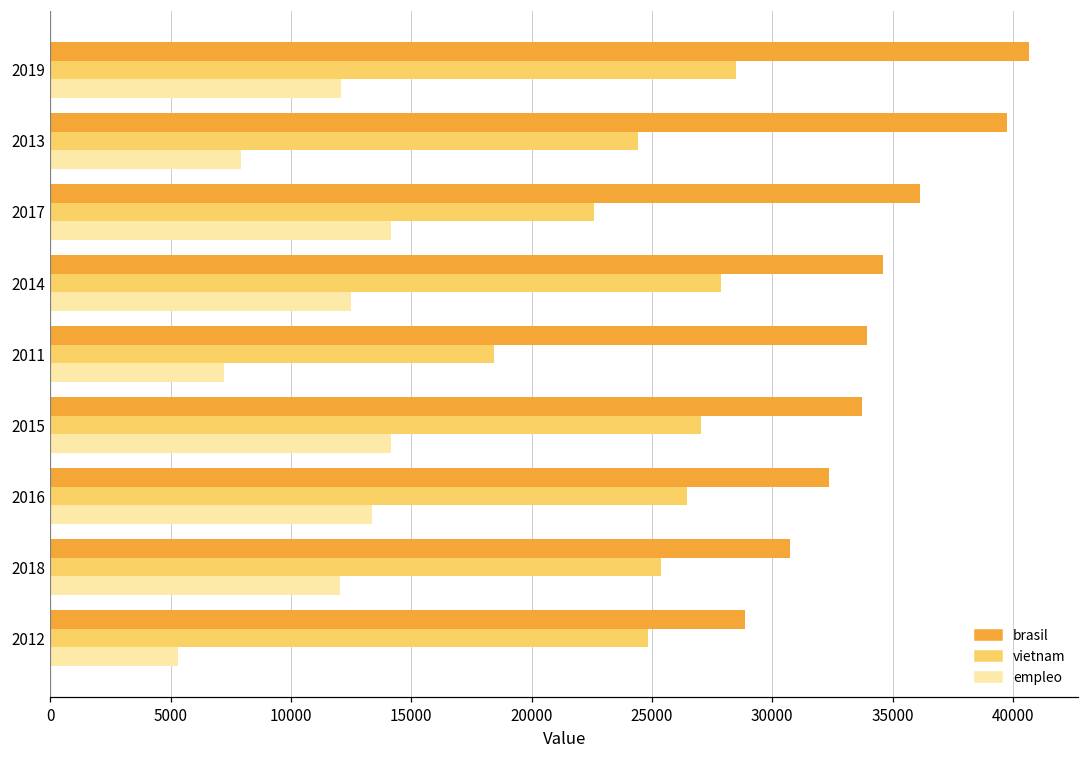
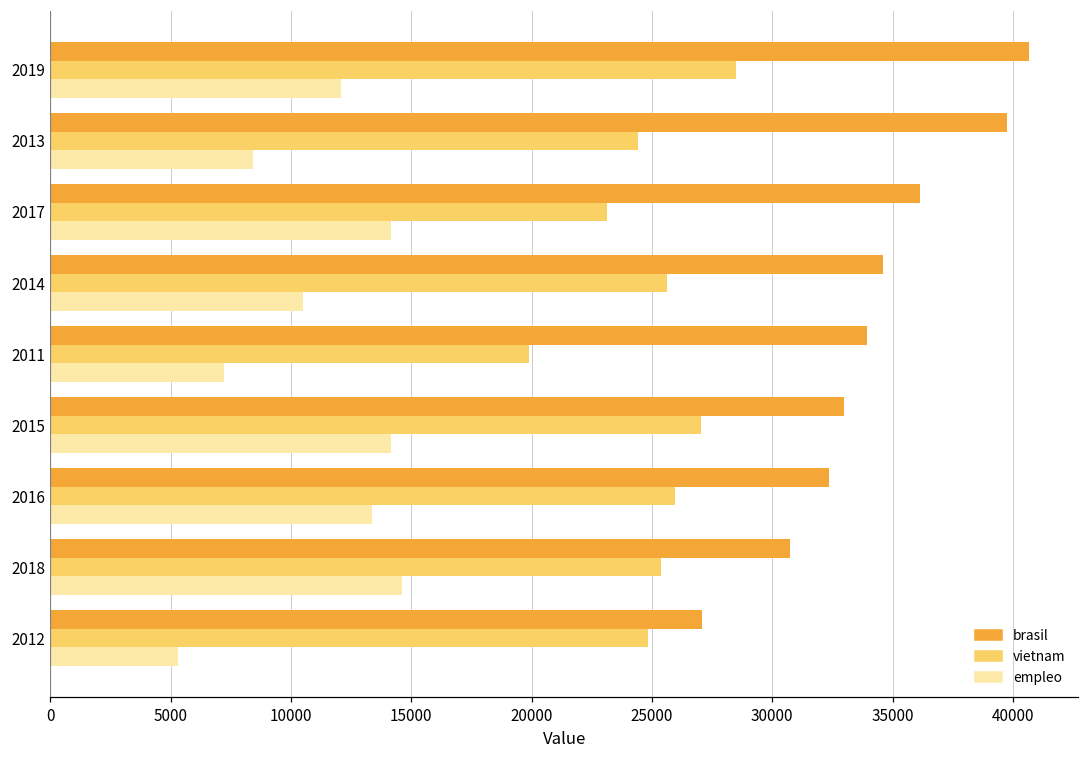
  {
    "brasil": {
      "2019": 40700,
      "2013": 39800,
      "2017": 36100,
      "2014": 34600,
      "2011": 34000,
-     "2015": 33700,
+     "2015": 33000,
      "2016": 32400,
      "2018": 30700,
-     "2012": 28900
+     "2012": 27100
    },
    "vietnam": {
      "2019": 28500,
      "2013": 24400,
-     "2017": 22600,
-     "2014": 27900,
-     "2011": 18400,
+     "2017": 23100,
+     "2014": 25600,
+     "2011": 19900,
      "2015": 27000,
-     "2016": 26400,
+     "2016": 26000,
      "2018": 25400,
      "2012": 24900
    },
    "empleo": {
      "2019": 12100,
-     "2013": 7900,
+     "2013": 8400,
      "2017": 14100,
-     "2014": 12500,
+     "2014": 10500,
      "2011": 7200,
      "2015": 14100,
      "2016": 13400,
-     "2018": 12000,
+     "2018": 14600,
      "2012": 5300
    }
  }
